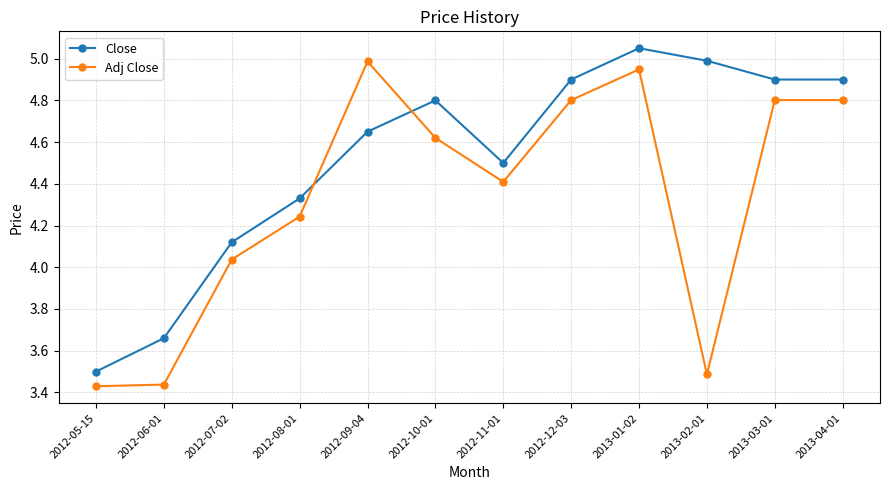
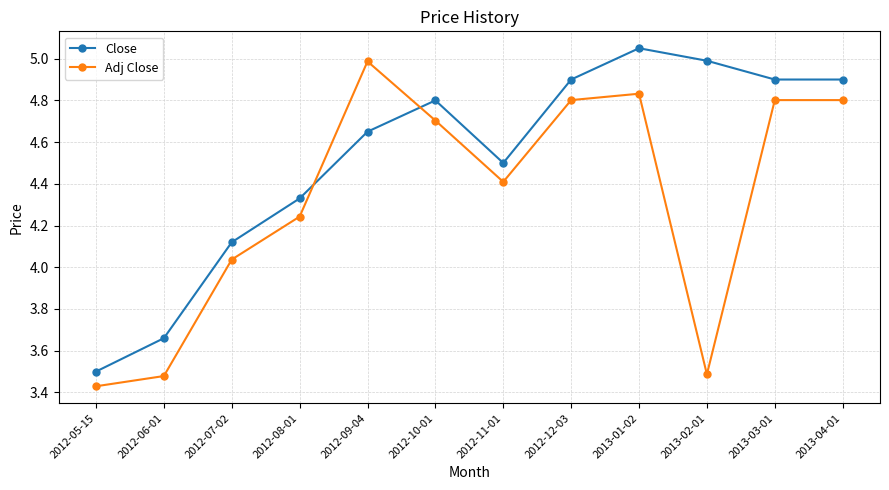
  {
    "Close": {
      "2012-05-15": 3.50,
      "2012-06-01": 3.66,
      "2012-07-02": 4.12,
      "2012-08-01": 4.33,
      "2012-09-04": 4.65,
      "2012-10-01": 4.80,
      "2012-11-01": 4.50,
      "2012-12-03": 4.90,
      "2013-01-02": 5.05,
      "2013-02-01": 4.99,
      "2013-03-01": 4.90,
      "2013-04-01": 4.90
    },
    "Adj Close": {
      "2012-05-15": 3.43,
-     "2012-06-01": 3.44,
+     "2012-06-01": 3.48,
      "2012-07-02": 4.04,
      "2012-08-01": 4.24,
      "2012-09-04": 4.99,
-     "2012-10-01": 4.62,
+     "2012-10-01": 4.70,
      "2012-11-01": 4.41,
      "2012-12-03": 4.80,
-     "2013-01-02": 4.95,
+     "2013-01-02": 4.83,
      "2013-02-01": 3.49,
      "2013-03-01": 4.80,
      "2013-04-01": 4.80
    }
  }
